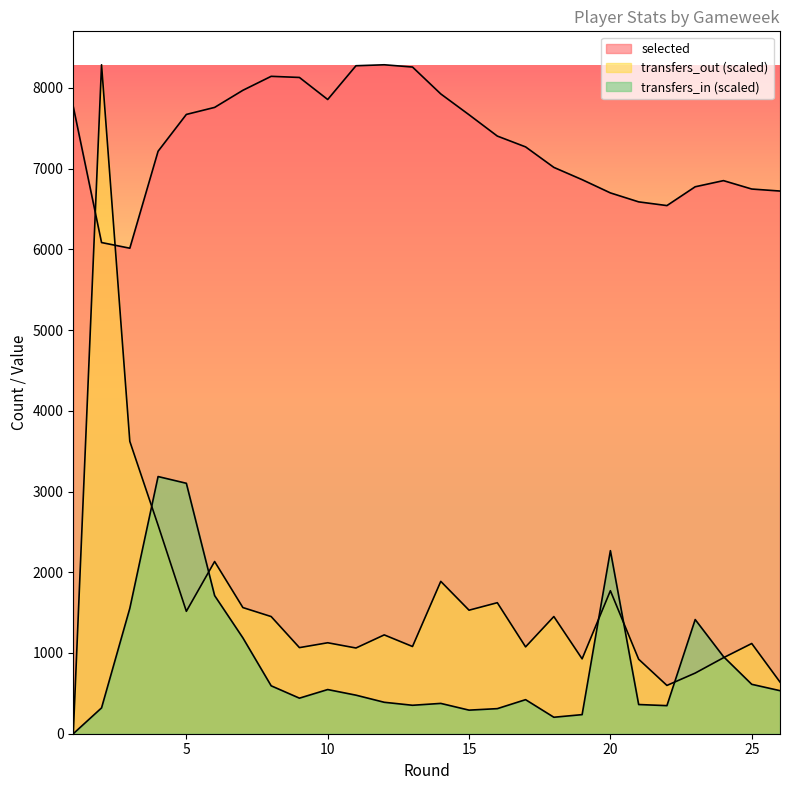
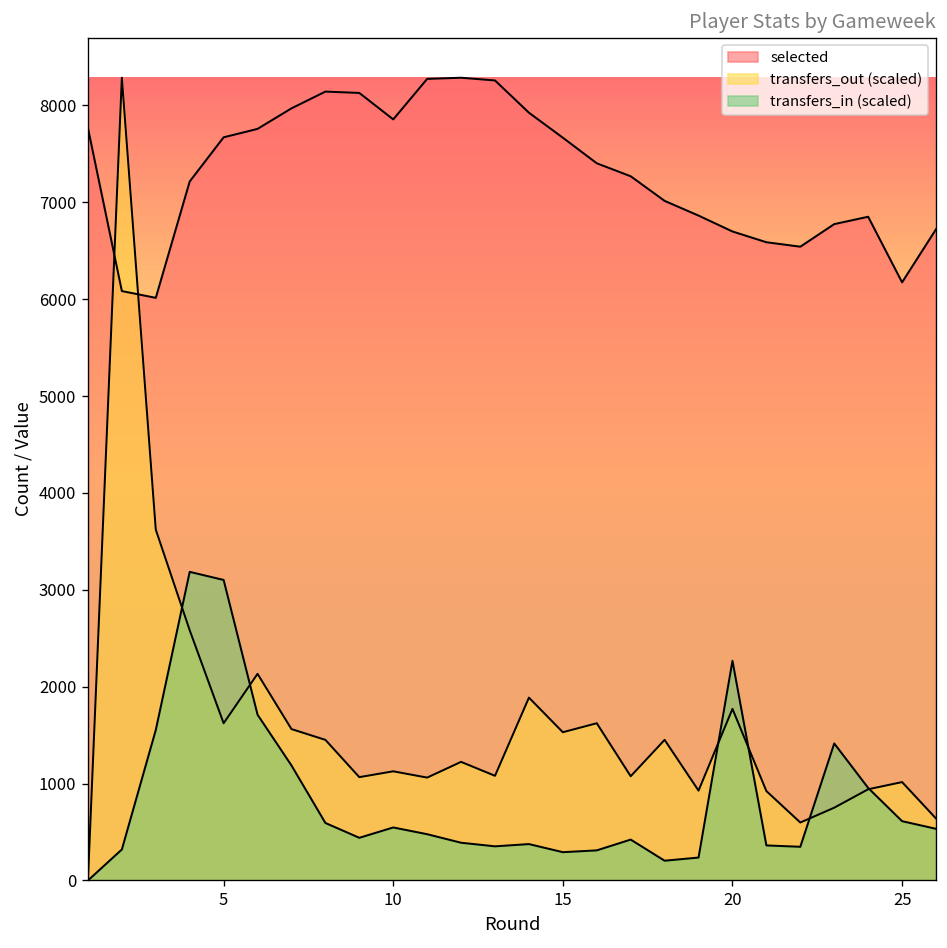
  {
    "selected": {
      "5": 7700,
      "10": 7900,
      "15": 7700,
      "20": 6700,
-     "25": 6700
+     "25": 6200
    },
    "transfers_out (scaled)": {
-     "5": 1500,
+     "5": 1600,
      "10": 1100,
      "15": 1500,
      "20": 1800,
-     "25": 1100
+     "25": 1000
    },
    "transfers_in (scaled)": {
      "5": 3100,
      "10": 500,
      "15": 300,
      "20": 2300,
      "25": 600
    }
  }
